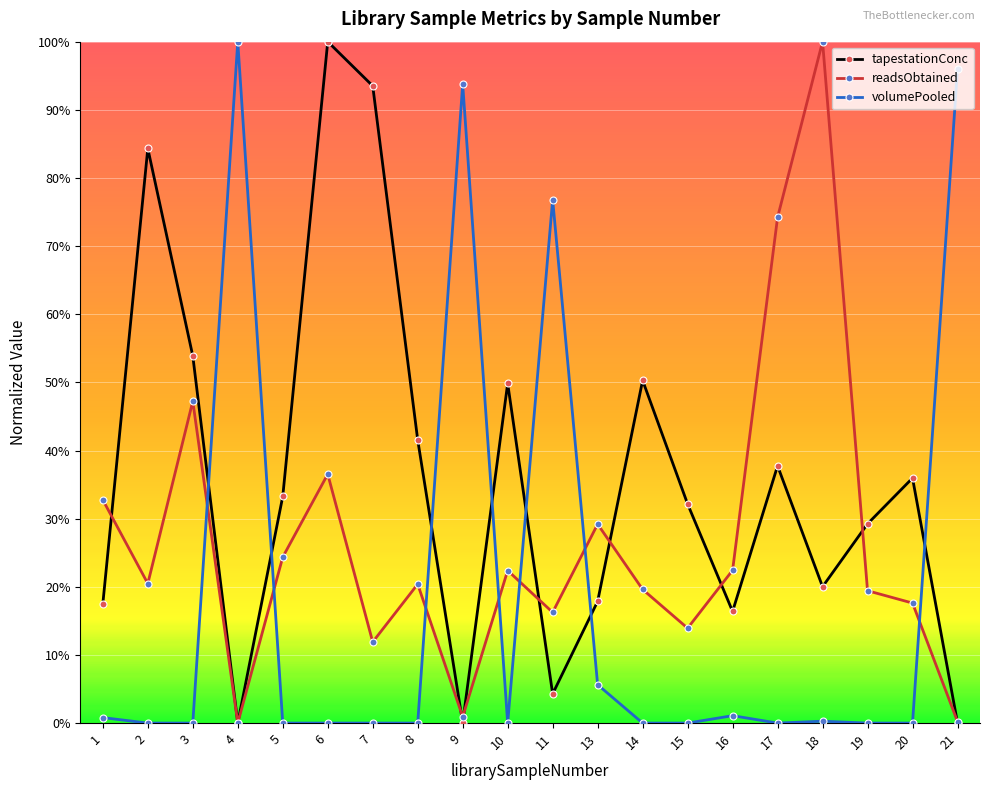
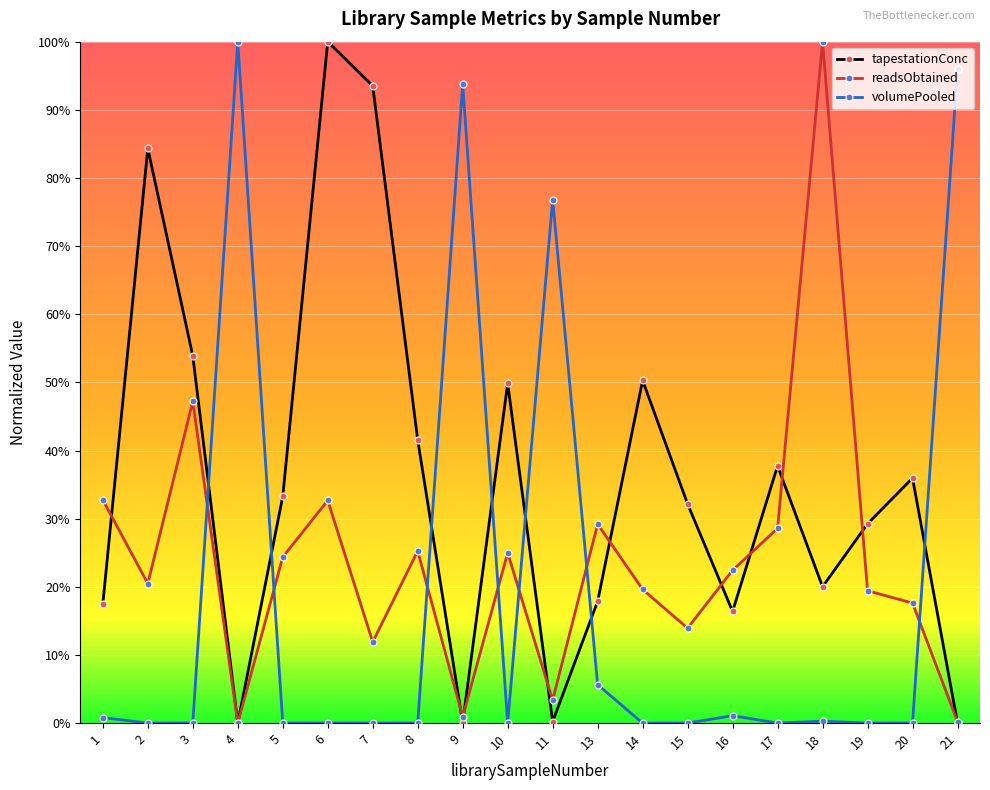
  {
    "tapestationConc": {
      "1": "18%",
      "2": "84%",
      "3": "54%",
      "5": "33%",
      "6": "100%",
      "7": "94%",
      "8": "42%",
      "9": "0%",
      "10": "50%",
-     "11": "4%",
+     "11": "0%",
      "13": "18%",
      "14": "50%",
      "15": "32%",
      "16": "16%",
      "17": "38%",
      "18": "20%",
      "19": "29%",
      "20": "36%"
    },
    "readsObtained": {
      "1": "33%",
      "2": "20%",
      "3": "47%",
      "5": "24%",
-     "6": "37%",
+     "6": "33%",
      "7": "12%",
-     "8": "20%",
+     "8": "25%",
      "9": "1%",
-     "10": "22%",
-     "11": "16%",
+     "10": "25%",
+     "11": "3%",
      "13": "29%",
      "14": "20%",
      "15": "14%",
      "16": "22%",
-     "17": "74%",
+     "17": "29%",
      "18": "100%",
      "19": "19%",
      "20": "18%"
    },
    "volumePooled": {
      "1": "1%",
      "2": "0%",
      "3": "0%",
      "4": "100%",
      "5": "0%",
      "6": "0%",
      "7": "0%",
      "8": "0%",
      "9": "94%",
      "10": "0%",
      "11": "77%",
      "13": "6%",
      "14": "0%",
      "15": "0%",
      "16": "1%",
      "17": "0%",
      "18": "0%",
      "19": "0%",
      "20": "0%"
    }
  }
